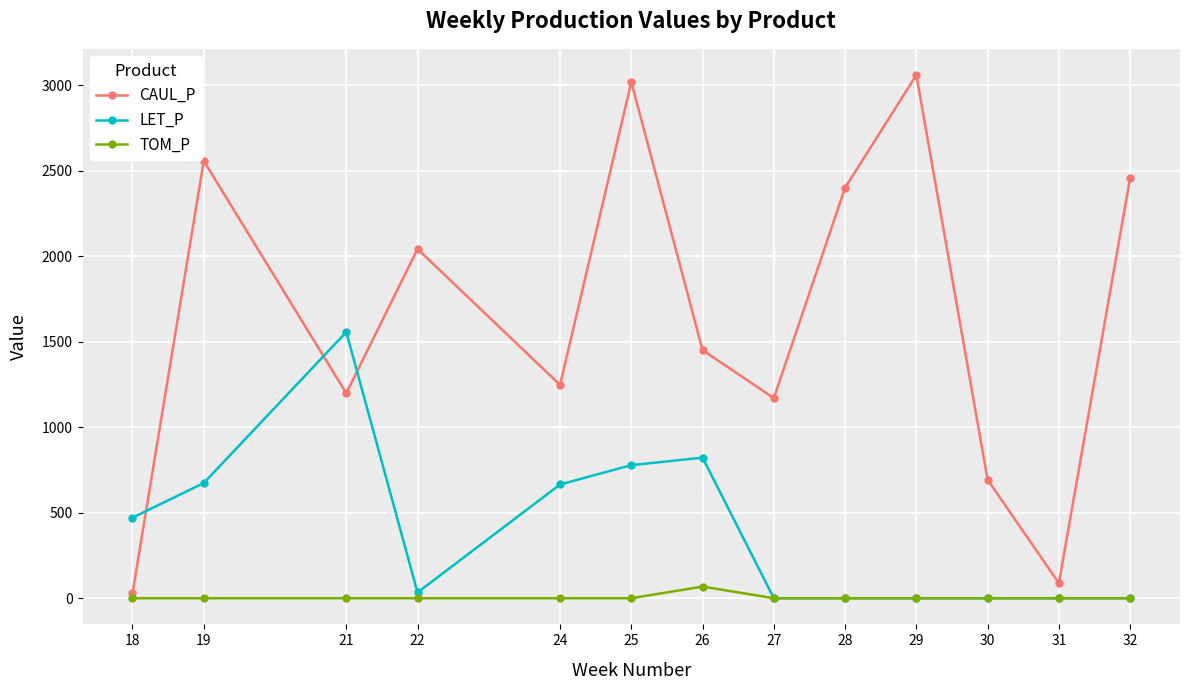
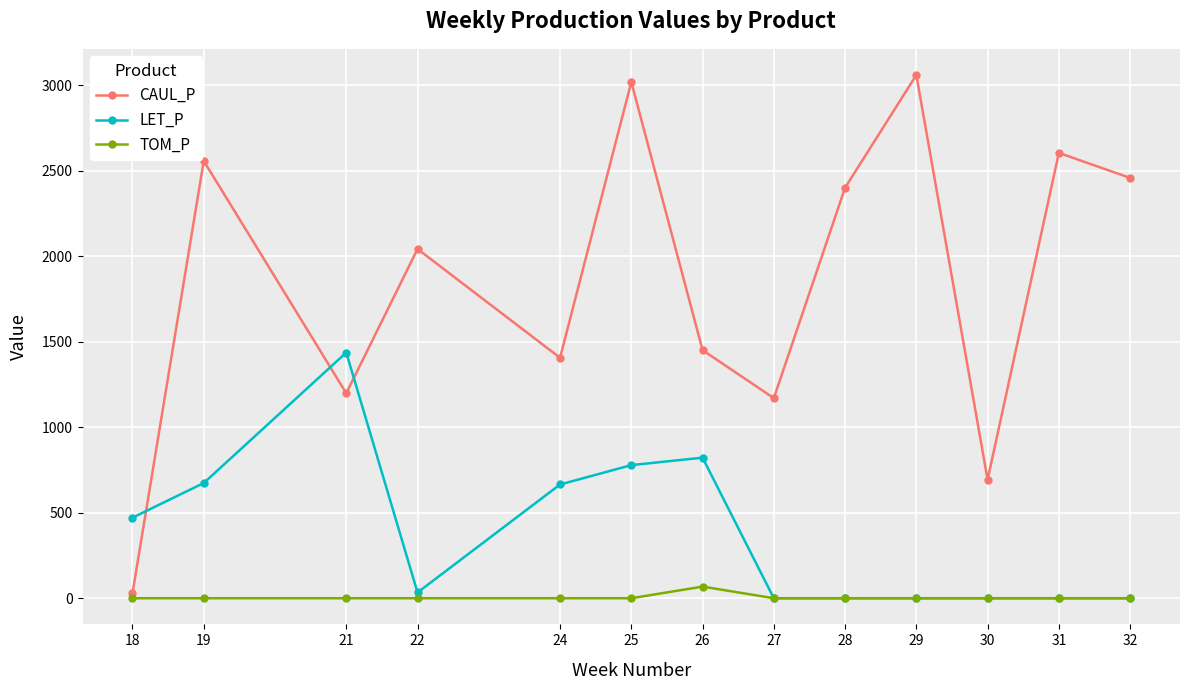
  {
    "CAUL_P": {
      "18": 30,
      "19": 2560,
      "21": 1200,
      "22": 2040,
-     "24": 1250,
+     "24": 1410,
      "25": 3020,
      "26": 1450,
      "27": 1170,
      "28": 2400,
      "29": 3060,
      "30": 690,
-     "31": 90,
+     "31": 2600,
      "32": 2460
    },
    "LET_P": {
      "18": 470,
      "19": 670,
-     "21": 1560,
+     "21": 1440,
      "22": 30,
      "24": 670,
      "25": 780,
      "26": 820
    },
    "TOM_P": {
      "18": 0,
      "19": 0,
      "21": 0,
      "22": 0,
      "24": 0,
      "25": 0,
      "26": 70
    }
  }
